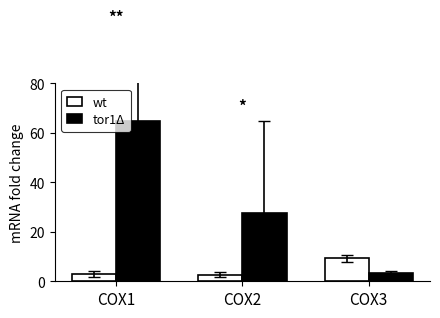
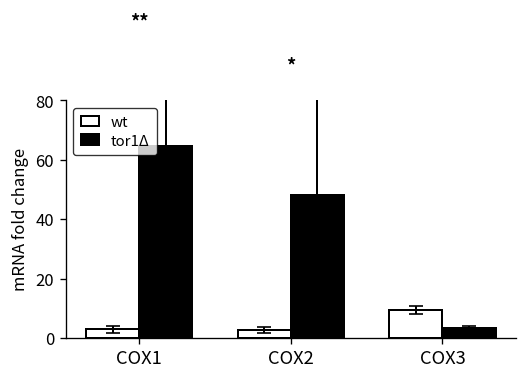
  {
    "wt": {
      "COX1": 3,
      "COX2": 3,
      "COX3": 9
    },
    "tor1Δ": {
      "COX1": 65,
-     "COX2": 28,
+     "COX2": 48,
      "COX3": 3
    }
  }
